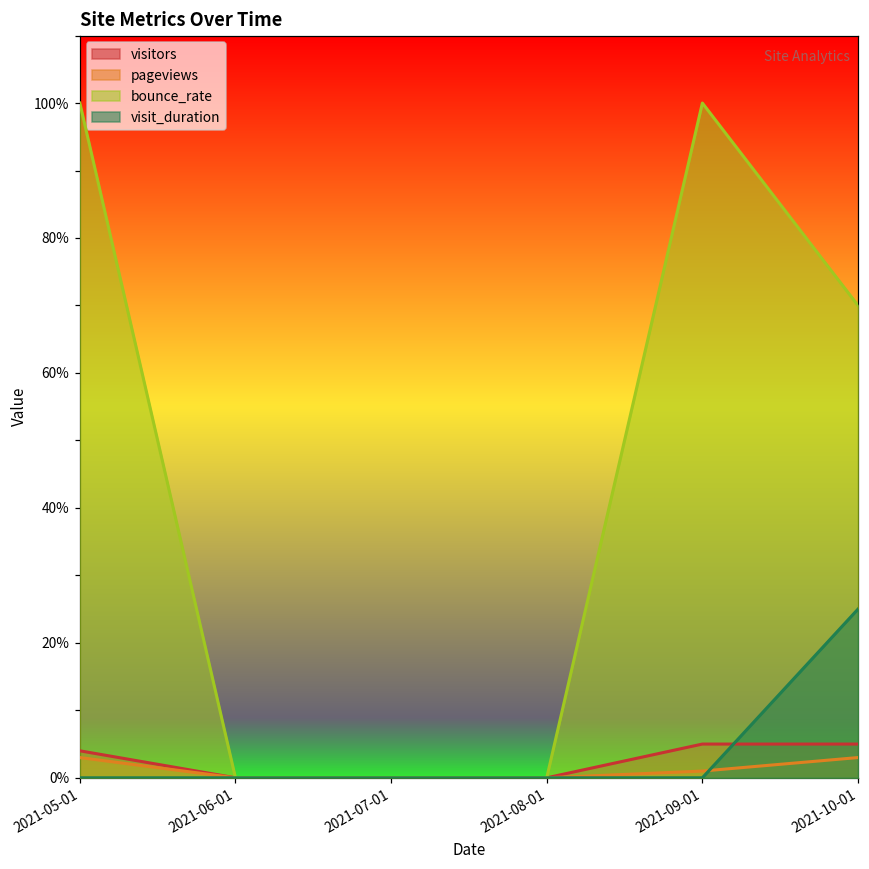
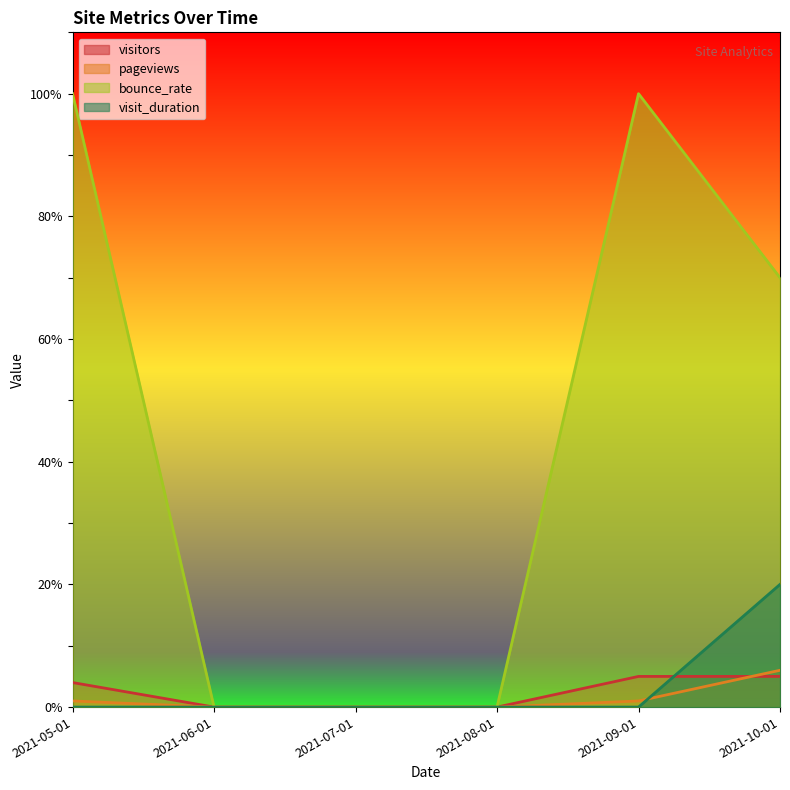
  {
    "visitors": {
      "2021-05-01": "4%",
      "2021-09-01": "5%",
      "2021-10-01": "5%"
    },
    "pageviews": {
-     "2021-05-01": "3%",
+     "2021-05-01": "1%",
      "2021-09-01": "1%",
-     "2021-10-01": "3%"
+     "2021-10-01": "6%"
    },
    "bounce_rate": {
      "2021-05-01": "100%",
      "2021-09-01": "100%",
      "2021-10-01": "70%"
    },
    "visit_duration": {
      "2021-05-01": "0%",
      "2021-09-01": "0%",
-     "2021-10-01": "25%"
+     "2021-10-01": "20%"
    }
  }
